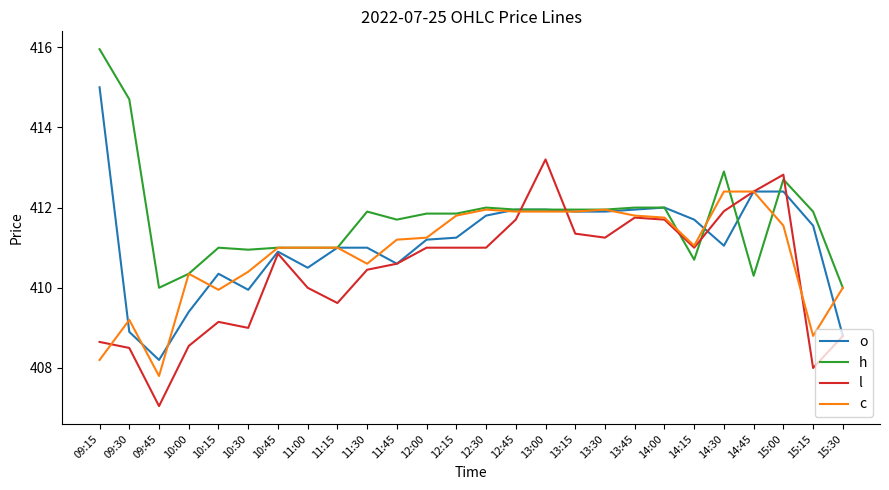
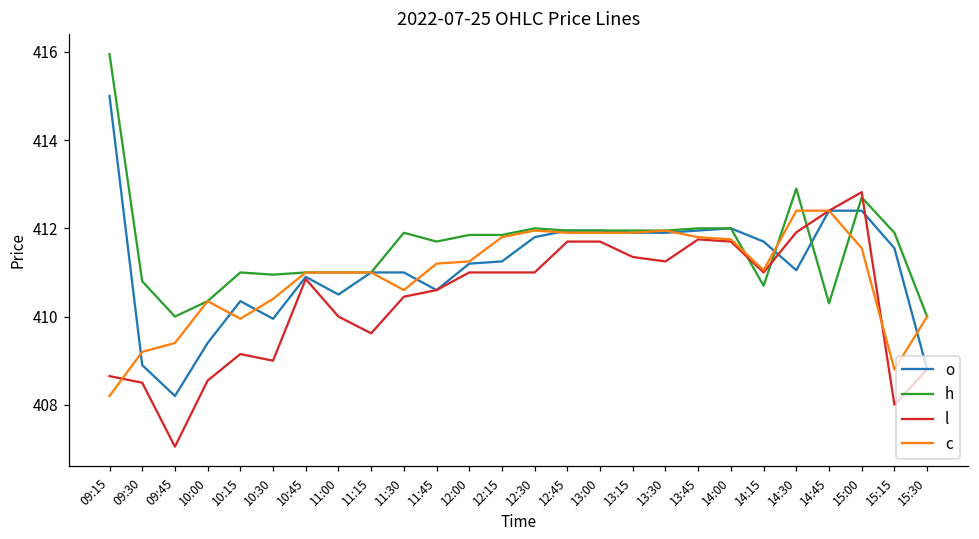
  {
    "o": {
      "09:15": 415.0,
      "09:30": 408.9,
      "09:45": 408.2,
      "10:00": 409.4,
      "10:15": 410.4,
      "10:30": 410.0,
      "11:00": 410.5,
      "11:30": 411.0,
      "12:15": 411.3,
      "12:30": 411.8,
      "14:15": 411.7,
      "14:30": 411.1,
      "15:00": 412.4,
      "15:15": 411.6
    },
    "h": {
      "09:15": 416.0,
-     "09:30": 414.7,
+     "09:30": 410.8,
      "09:45": 410.0,
      "10:15": 411.0,
      "10:30": 411.0,
      "11:30": 411.9,
      "11:45": 411.7,
      "12:00": 411.9,
      "14:15": 410.7,
      "14:30": 412.9,
      "14:45": 410.3,
      "15:00": 412.7,
      "15:15": 411.9
    },
    "l": {
      "09:15": 408.7,
      "09:30": 408.5,
      "09:45": 407.1,
      "10:00": 408.6,
      "10:15": 409.2,
      "10:30": 409.0,
      "11:00": 410.0,
      "11:15": 409.6,
      "11:30": 410.5,
      "12:00": 411.0,
      "12:15": 411.0,
      "12:30": 411.0,
      "12:45": 411.7,
-     "13:00": 413.2,
+     "13:00": 411.7,
      "13:15": 411.4,
      "13:30": 411.3,
      "14:30": 411.9,
      "15:00": 412.8,
      "15:15": 408.0
    },
    "c": {
      "09:15": 408.2,
      "09:30": 409.2,
-     "09:45": 407.8,
+     "09:45": 409.4,
      "10:15": 410.0,
      "10:30": 410.4,
      "11:30": 410.6,
      "11:45": 411.2,
      "14:30": 412.4,
      "15:00": 411.6,
      "15:15": 408.8
    }
  }
